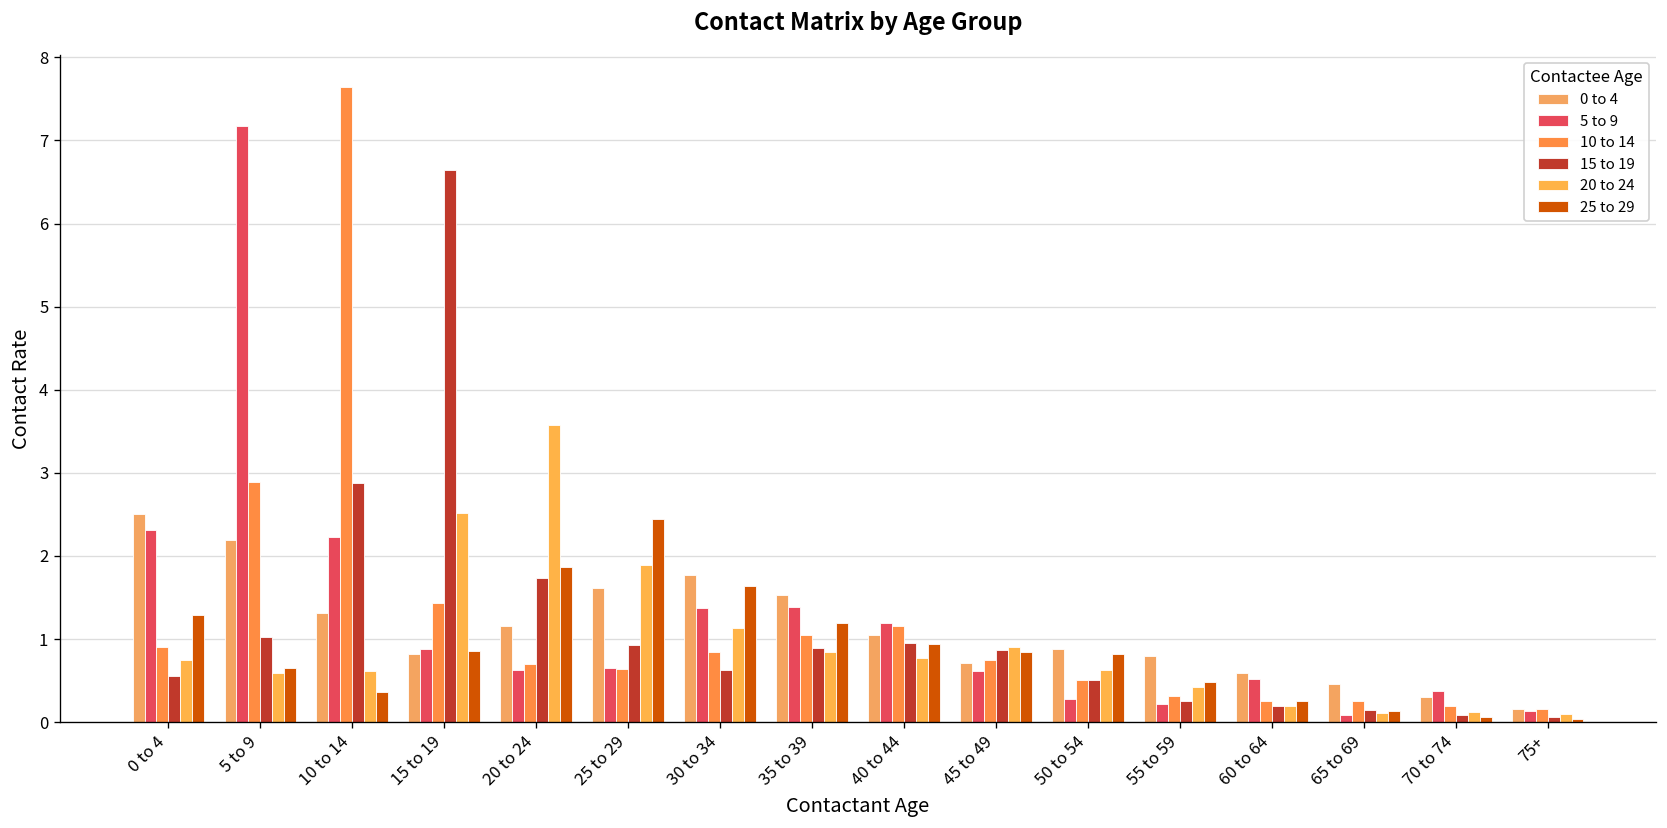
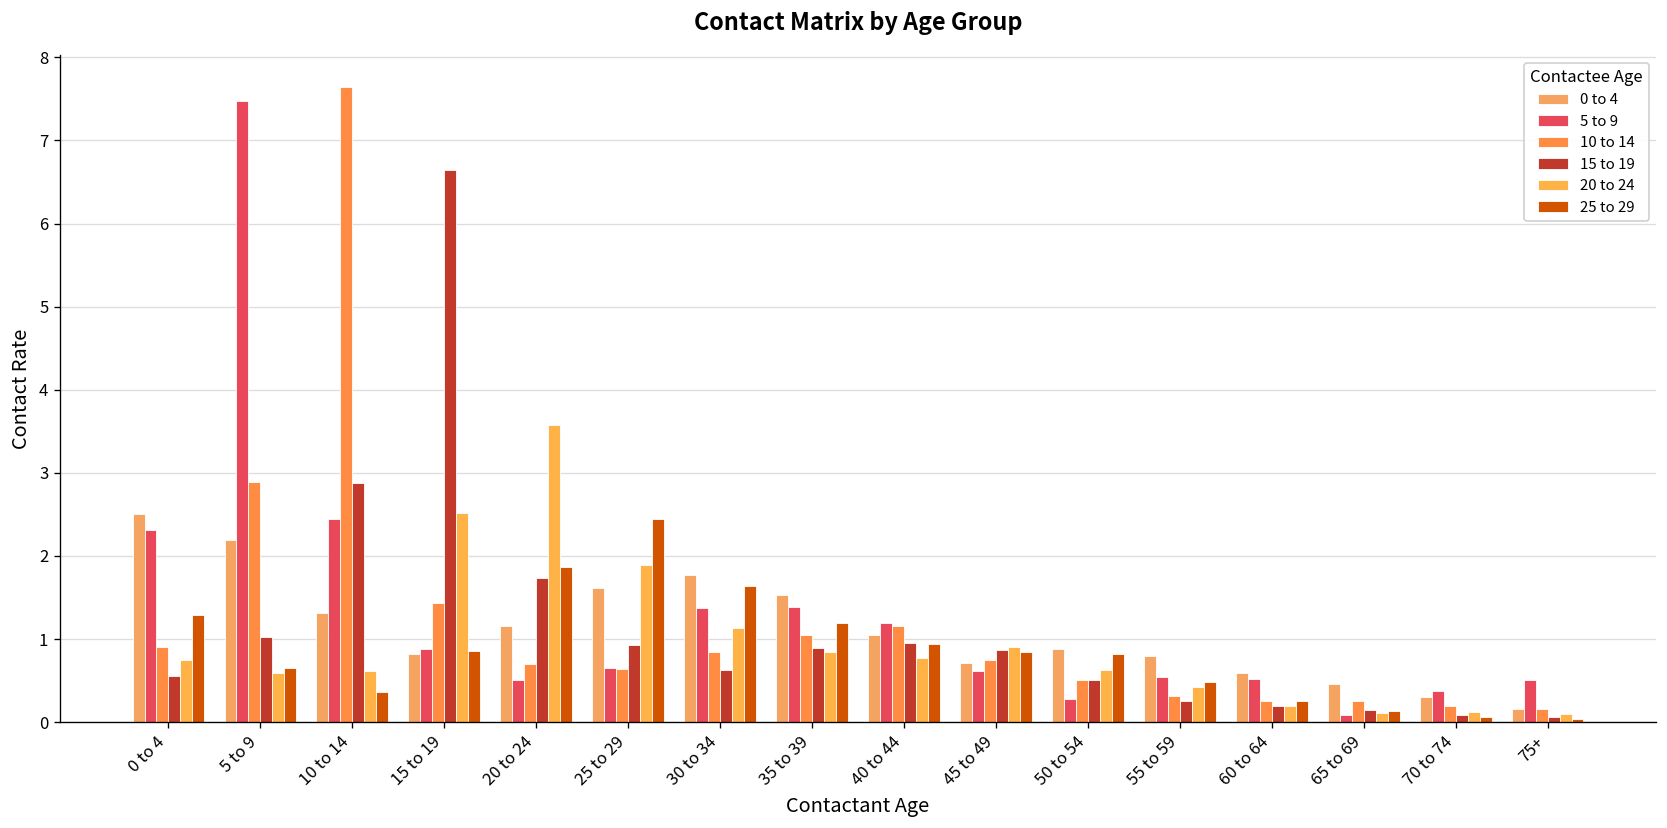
  {
    "5 to 9": {
      "0 to 4": 2.3,
-     "5 to 9": 7.2,
-     "10 to 14": 2.2,
+     "5 to 9": 7.5,
+     "10 to 14": 2.4,
      "15 to 19": 0.9,
-     "20 to 24": 0.6,
+     "20 to 24": 0.5,
      "25 to 29": 0.7,
      "30 to 34": 1.4,
      "35 to 39": 1.4,
      "40 to 44": 1.2,
      "45 to 49": 0.6,
      "50 to 54": 0.3,
-     "55 to 59": 0.2,
+     "55 to 59": 0.5,
      "60 to 64": 0.5,
      "65 to 69": 0.1,
      "70 to 74": 0.4,
-     "75+": 0.1
+     "75+": 0.5
    }
  }
